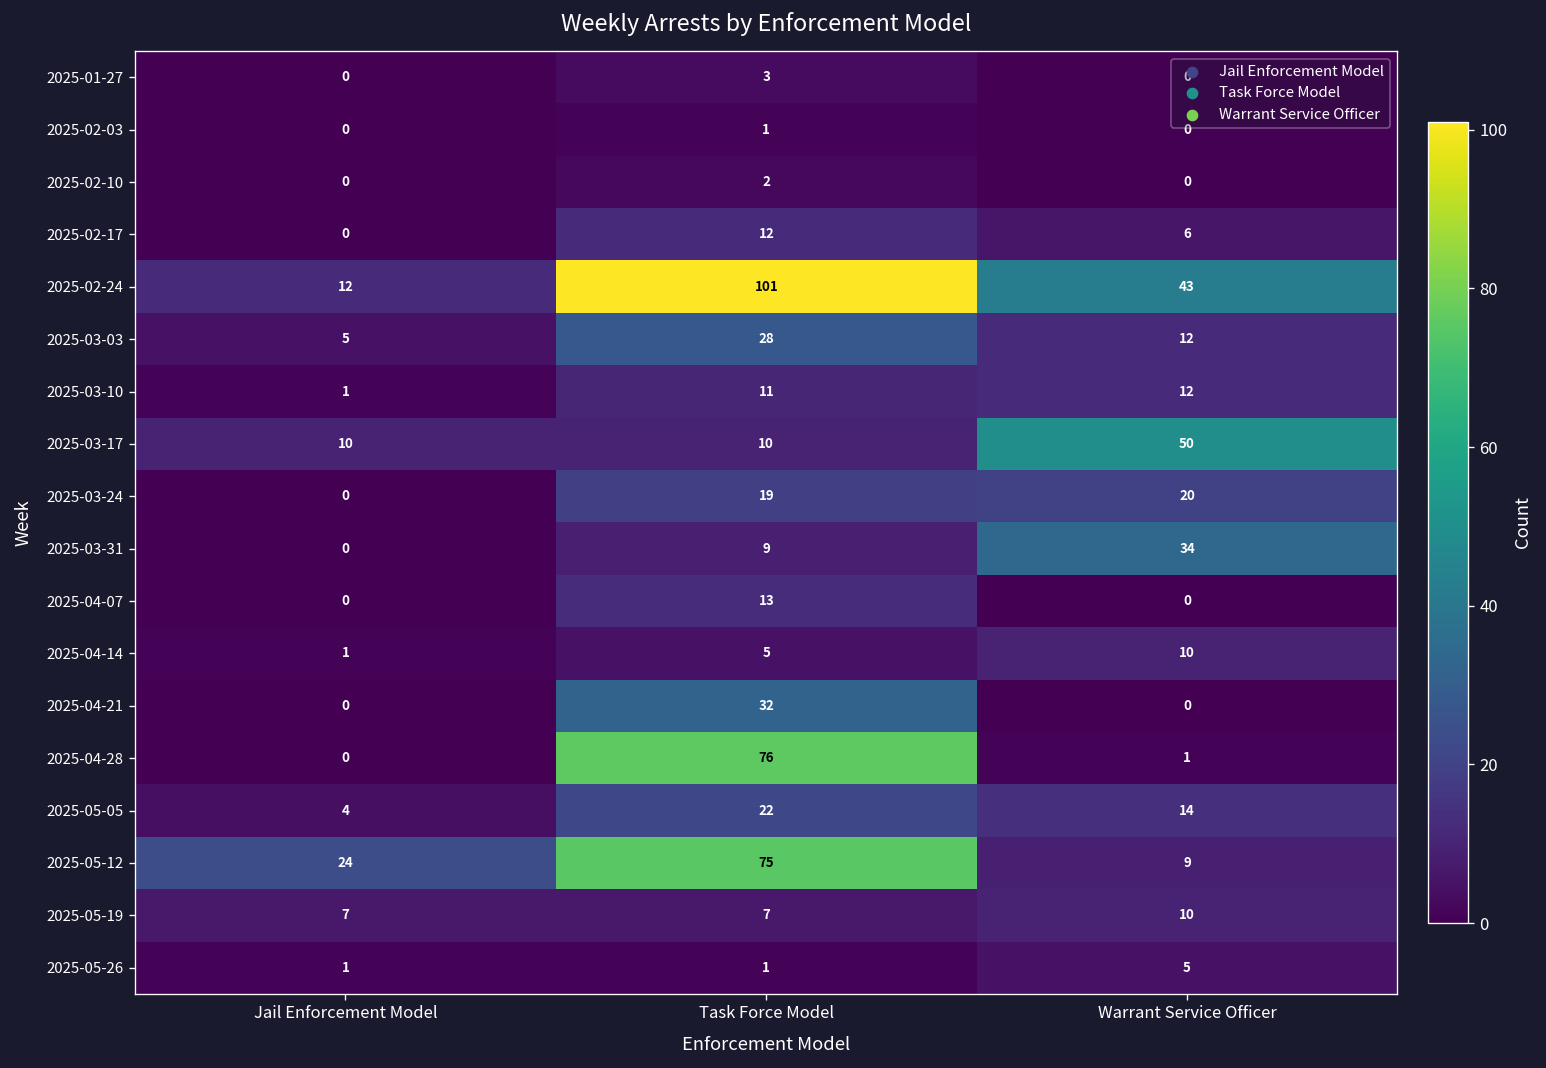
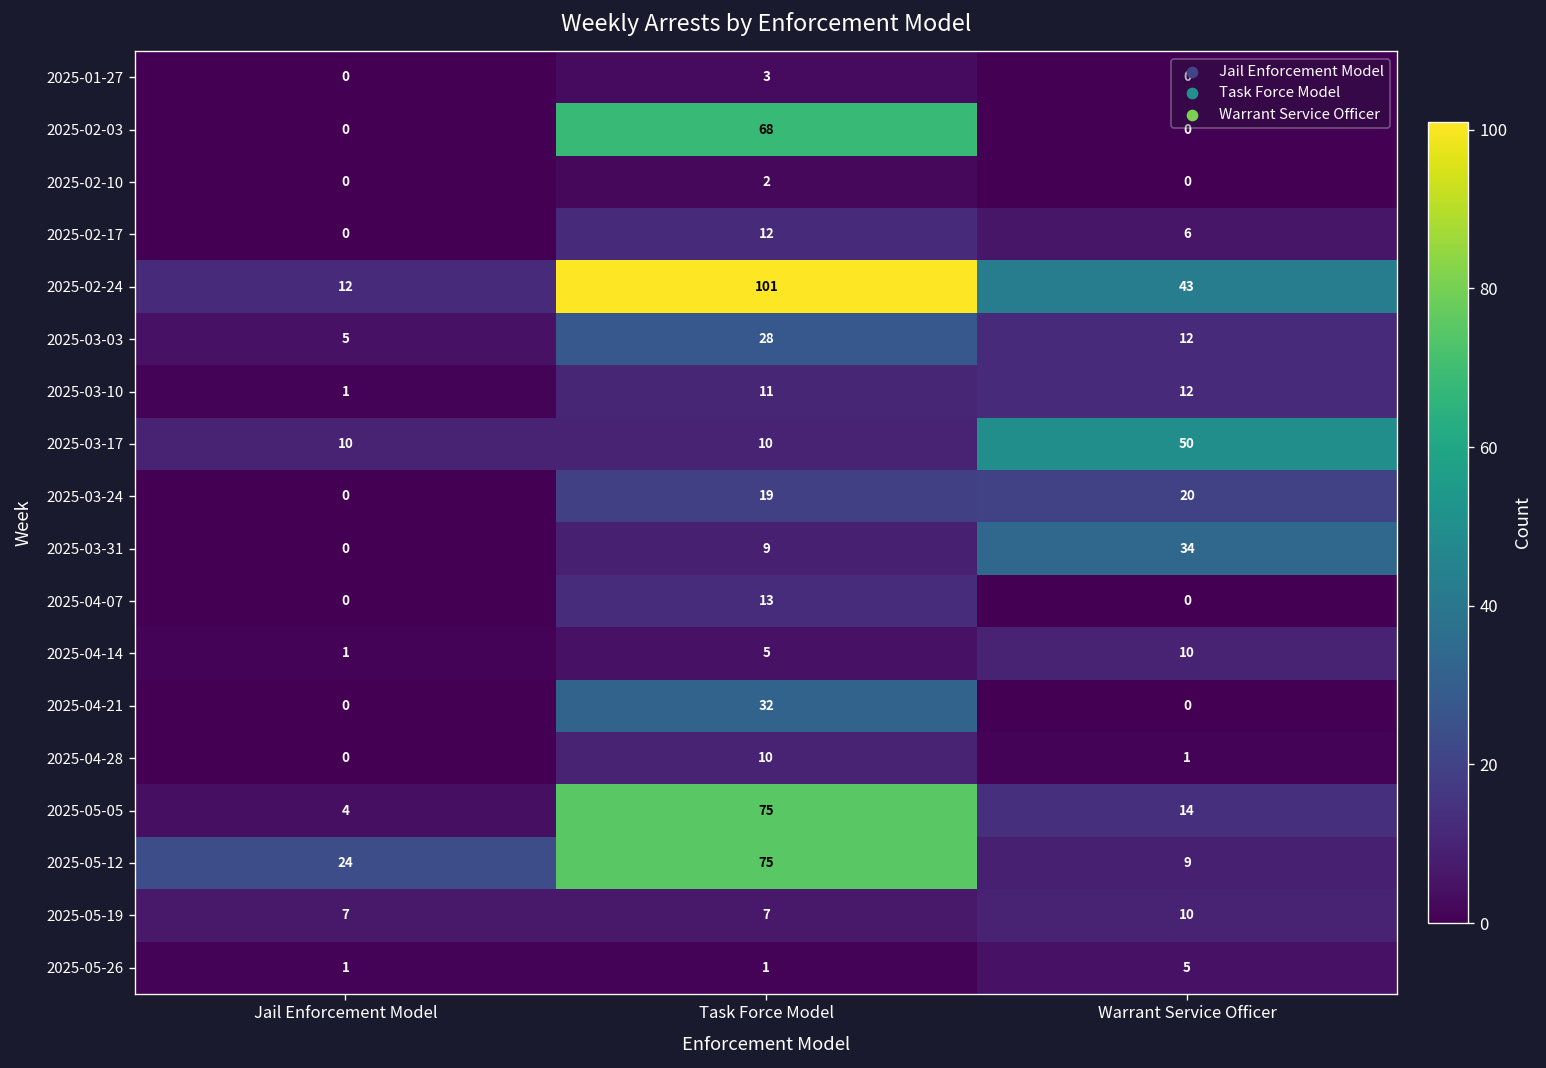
  {
    "2025-01-27": {
      "Jail Enforcement Model": 0,
      "Task Force Model": 3
    },
    "2025-02-03": {
      "Jail Enforcement Model": 0,
-     "Task Force Model": 1
+     "Task Force Model": 68
    },
    "2025-02-10": {
      "Jail Enforcement Model": 0,
      "Task Force Model": 2,
      "Warrant Service Officer": 0
    },
    "2025-02-17": {
      "Jail Enforcement Model": 0,
      "Task Force Model": 12,
      "Warrant Service Officer": 6
    },
    "2025-02-24": {
      "Jail Enforcement Model": 12,
      "Task Force Model": 101,
      "Warrant Service Officer": 43
    },
    "2025-03-03": {
      "Jail Enforcement Model": 5,
      "Task Force Model": 28,
      "Warrant Service Officer": 12
    },
    "2025-03-10": {
      "Jail Enforcement Model": 1,
      "Task Force Model": 11,
      "Warrant Service Officer": 12
    },
    "2025-03-17": {
      "Jail Enforcement Model": 10,
      "Task Force Model": 10,
      "Warrant Service Officer": 50
    },
    "2025-03-24": {
      "Jail Enforcement Model": 0,
      "Task Force Model": 19,
      "Warrant Service Officer": 20
    },
    "2025-03-31": {
      "Jail Enforcement Model": 0,
      "Task Force Model": 9,
      "Warrant Service Officer": 34
    },
    "2025-04-07": {
      "Jail Enforcement Model": 0,
      "Task Force Model": 13,
      "Warrant Service Officer": 0
    },
    "2025-04-14": {
      "Jail Enforcement Model": 1,
      "Task Force Model": 5,
      "Warrant Service Officer": 10
    },
    "2025-04-21": {
      "Jail Enforcement Model": 0,
      "Task Force Model": 32,
      "Warrant Service Officer": 0
    },
    "2025-04-28": {
      "Jail Enforcement Model": 0,
-     "Task Force Model": 76,
+     "Task Force Model": 10,
      "Warrant Service Officer": 1
    },
    "2025-05-05": {
      "Jail Enforcement Model": 4,
-     "Task Force Model": 22,
+     "Task Force Model": 75,
      "Warrant Service Officer": 14
    },
    "2025-05-12": {
      "Jail Enforcement Model": 24,
      "Task Force Model": 75,
      "Warrant Service Officer": 9
    },
    "2025-05-19": {
      "Jail Enforcement Model": 7,
      "Task Force Model": 7,
      "Warrant Service Officer": 10
    },
    "2025-05-26": {
      "Jail Enforcement Model": 1,
      "Task Force Model": 1,
      "Warrant Service Officer": 5
    }
  }
